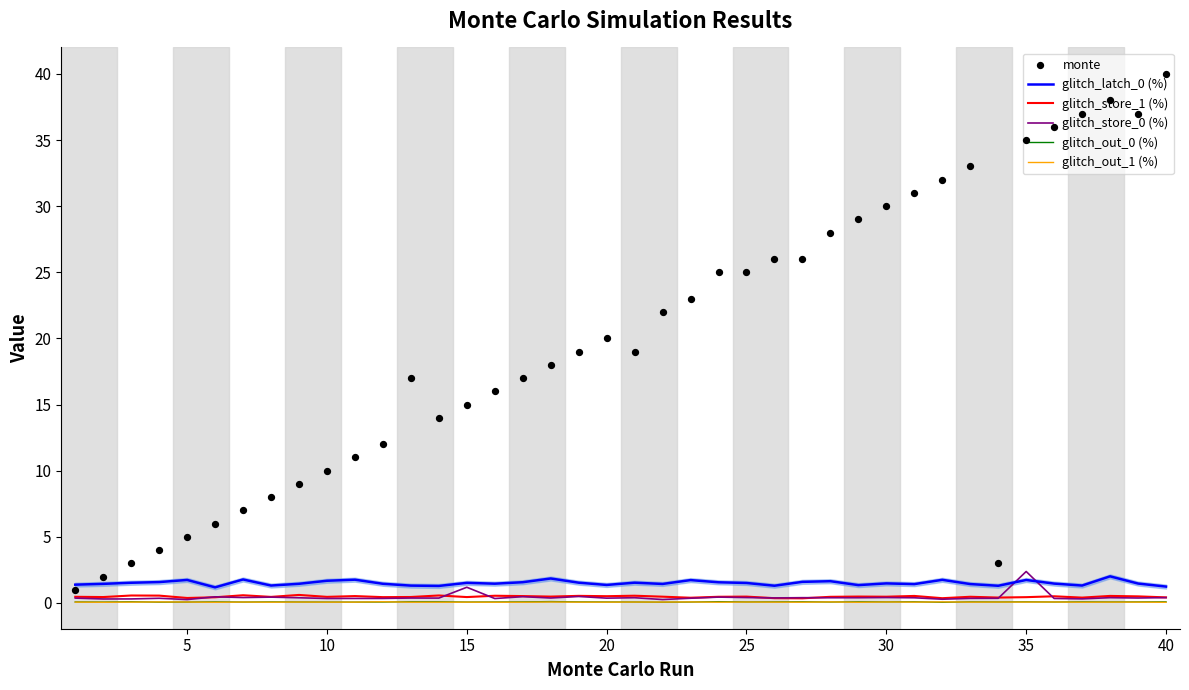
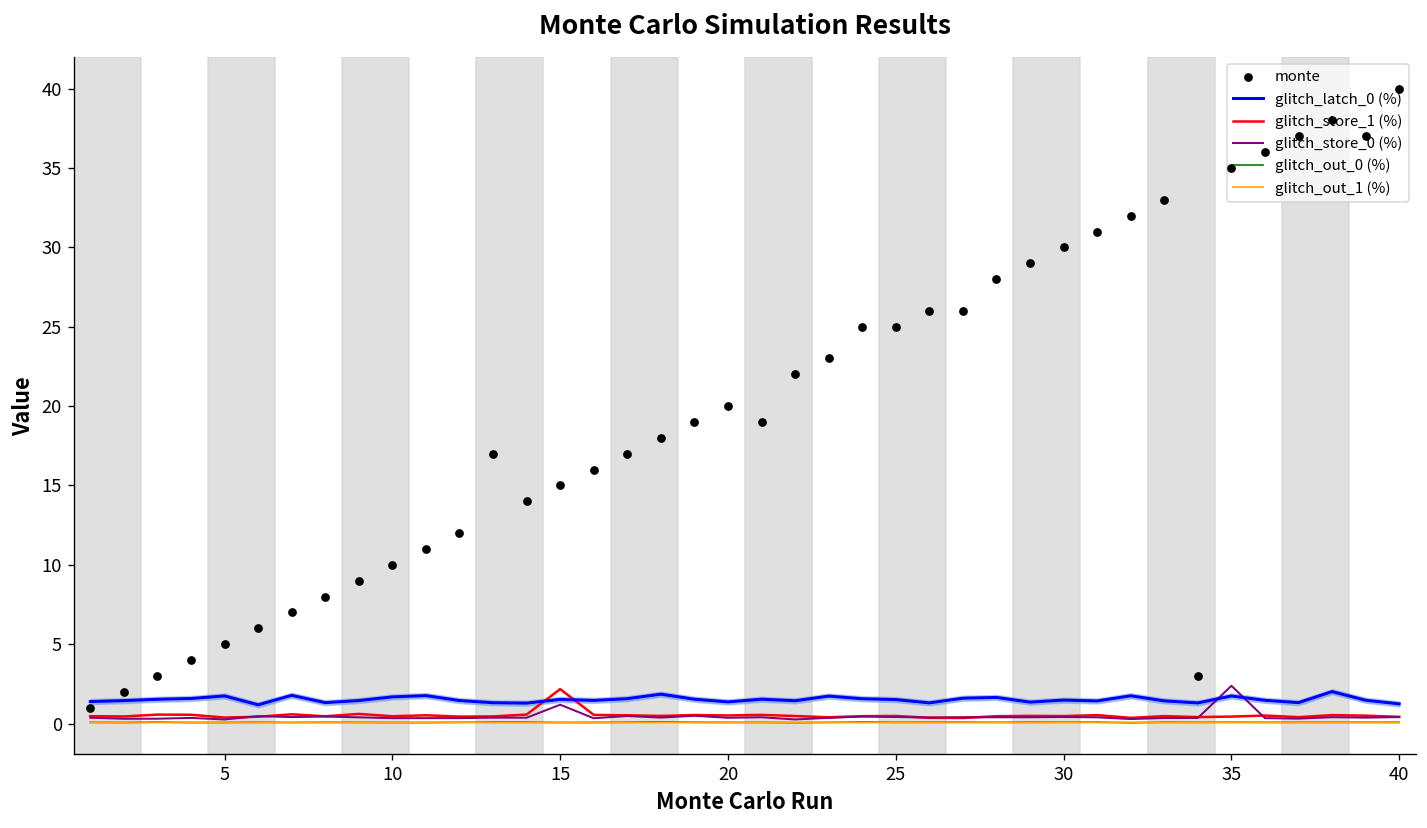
  {
    "glitch_store_1 (%)": {
-     "15": 0.4,
+     "15": 2.2,
      "35": 0.4
    },
    "glitch_store_0 (%)": {
      "15": 1.2,
      "35": 2.4
    },
    "glitch_out_1 (%)": {
      "10": 0.1,
      "15": 0.1,
      "20": 0.1,
      "25": 0.1,
      "30": 0.1,
      "35": 0.1,
      "40": 0.1
    }
  }
